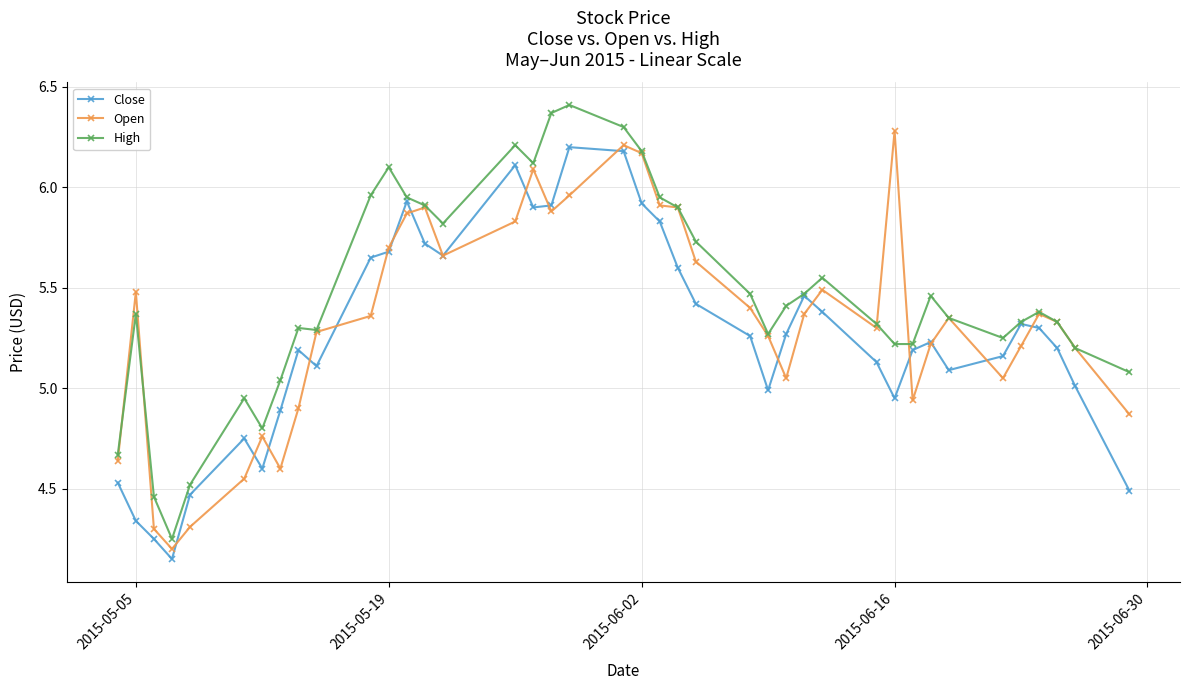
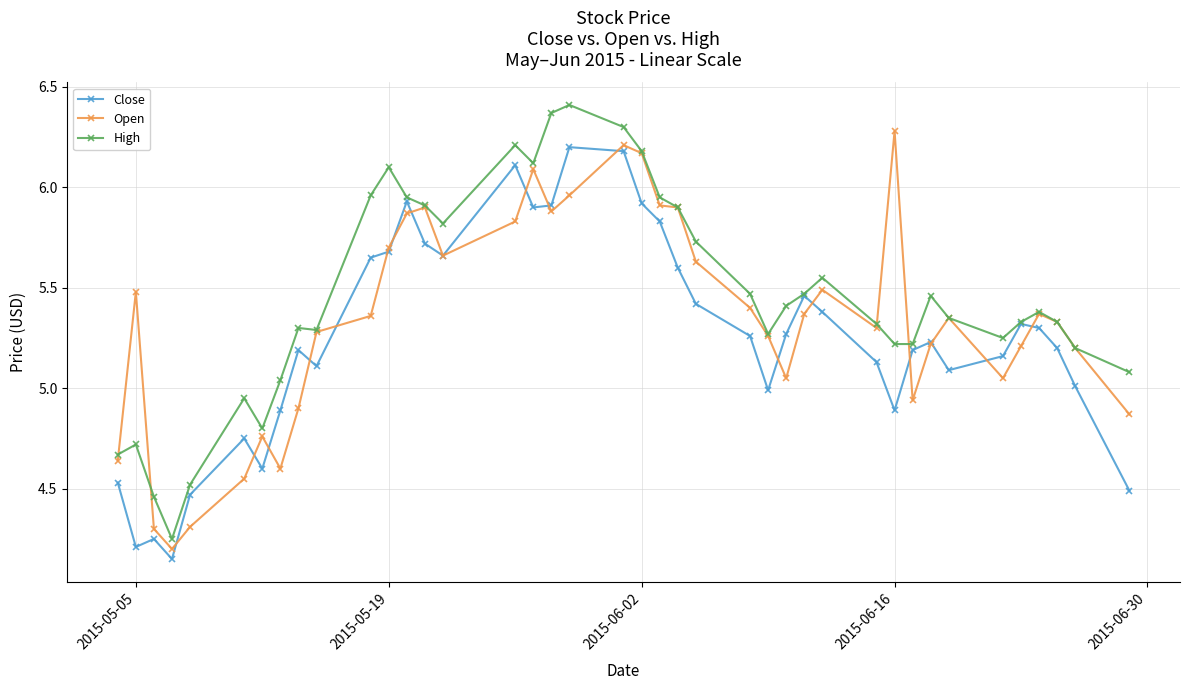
  {
    "Close": {
-     "2015-05-05": 4.34,
+     "2015-05-05": 4.21,
      "2015-05-19": 5.68,
      "2015-06-02": 5.92,
-     "2015-06-16": 4.95
+     "2015-06-16": 4.89
    },
    "Open": {
      "2015-05-05": 5.48,
      "2015-05-19": 5.70,
      "2015-06-16": 6.28
    },
    "High": {
-     "2015-05-05": 5.37,
+     "2015-05-05": 4.72,
      "2015-05-19": 6.10,
      "2015-06-16": 5.22
    }
  }
